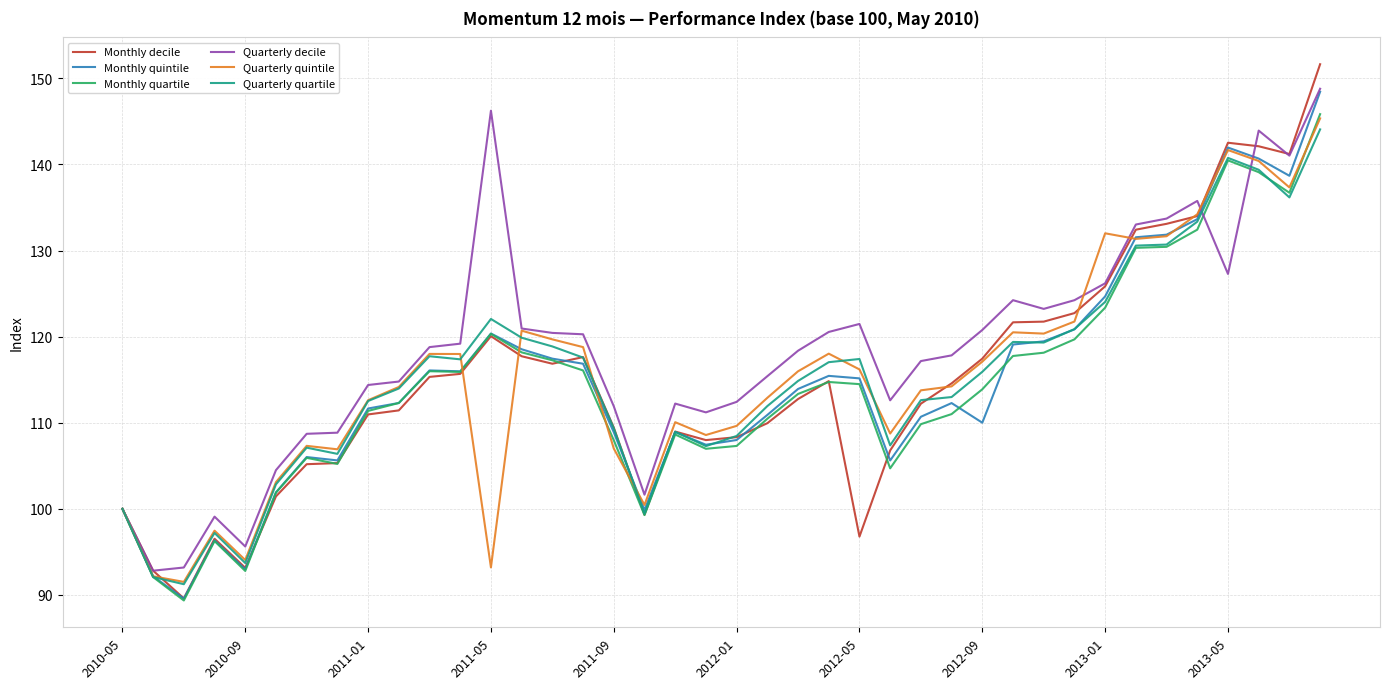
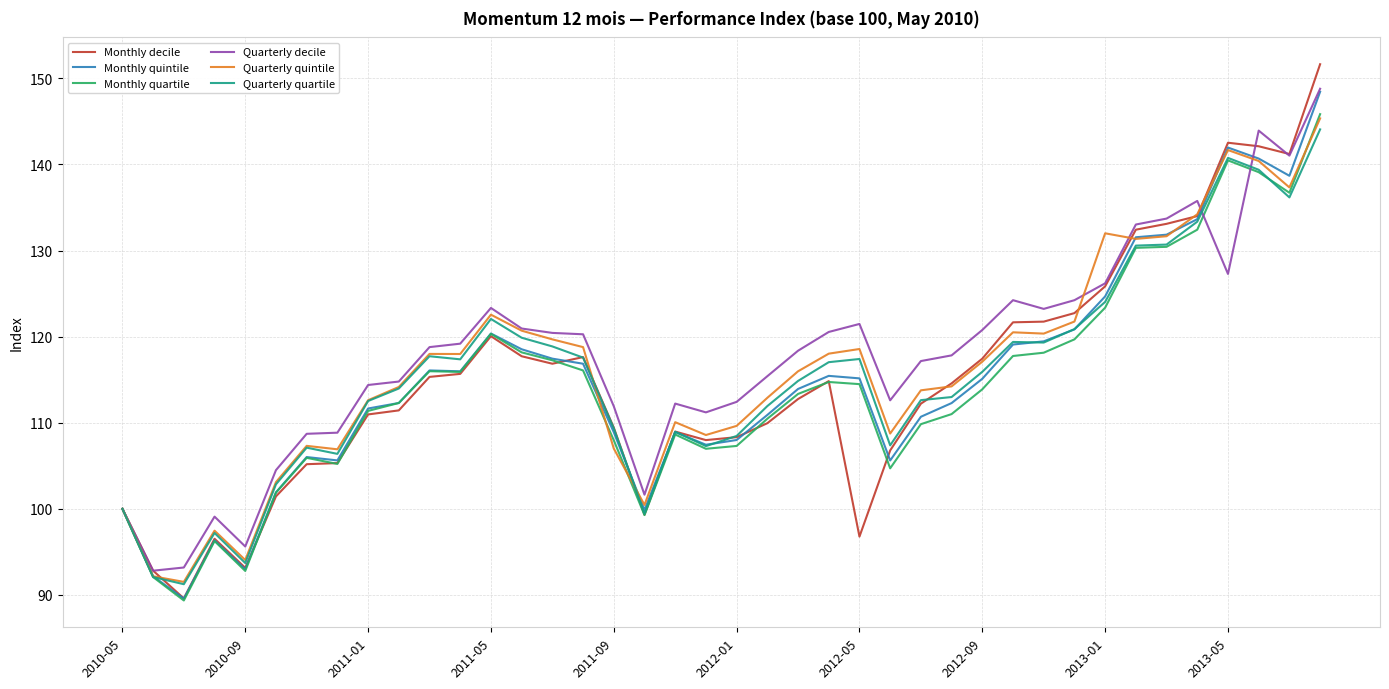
  {
    "Monthly decile": {
      "2011-01": 111,
      "2012-05": 97,
      "2012-09": 117,
      "2013-01": 126,
      "2013-05": 143
    },
    "Monthly quintile": {
      "2011-09": 109,
      "2012-01": 108,
      "2012-05": 115,
-     "2012-09": 110,
+     "2012-09": 115,
      "2013-01": 125
    },
    "Quarterly decile": {
      "2010-09": 96,
      "2011-01": 114,
-     "2011-05": 146,
+     "2011-05": 123,
      "2011-09": 112,
      "2012-01": 112,
      "2012-05": 121,
      "2012-09": 121,
      "2013-01": 126,
      "2013-05": 127
    },
    "Quarterly quintile": {
      "2010-09": 94,
-     "2011-05": 93,
+     "2011-05": 123,
      "2011-09": 107,
      "2012-01": 110,
-     "2012-05": 116,
+     "2012-05": 119,
      "2012-09": 117,
      "2013-01": 132
    }
  }
